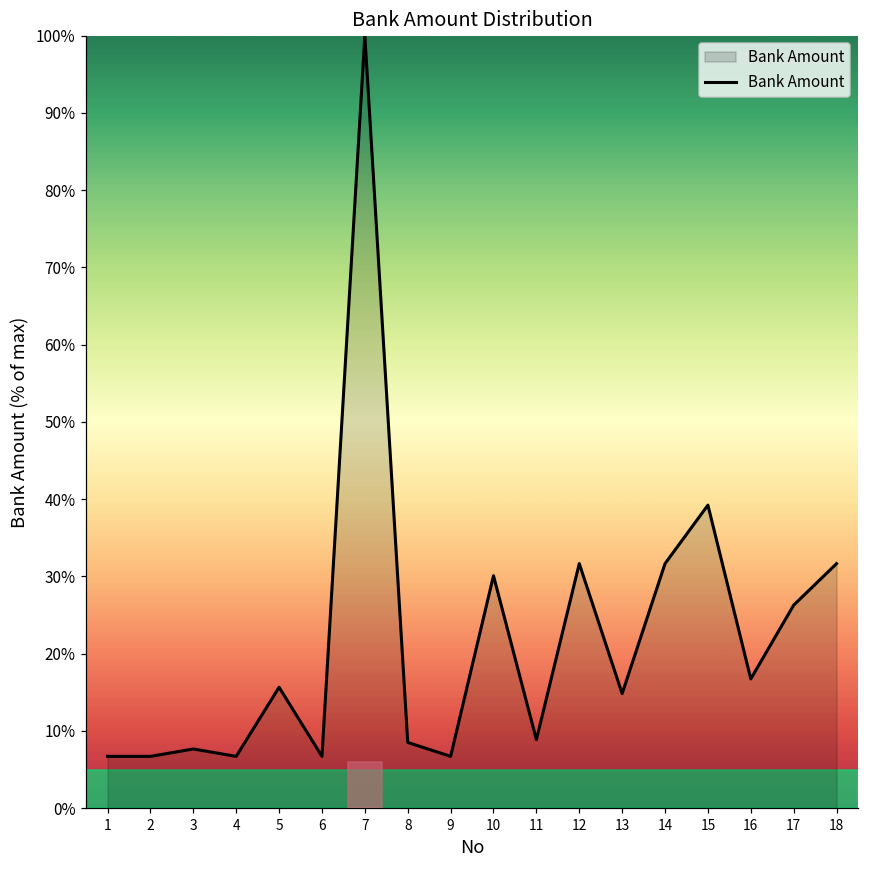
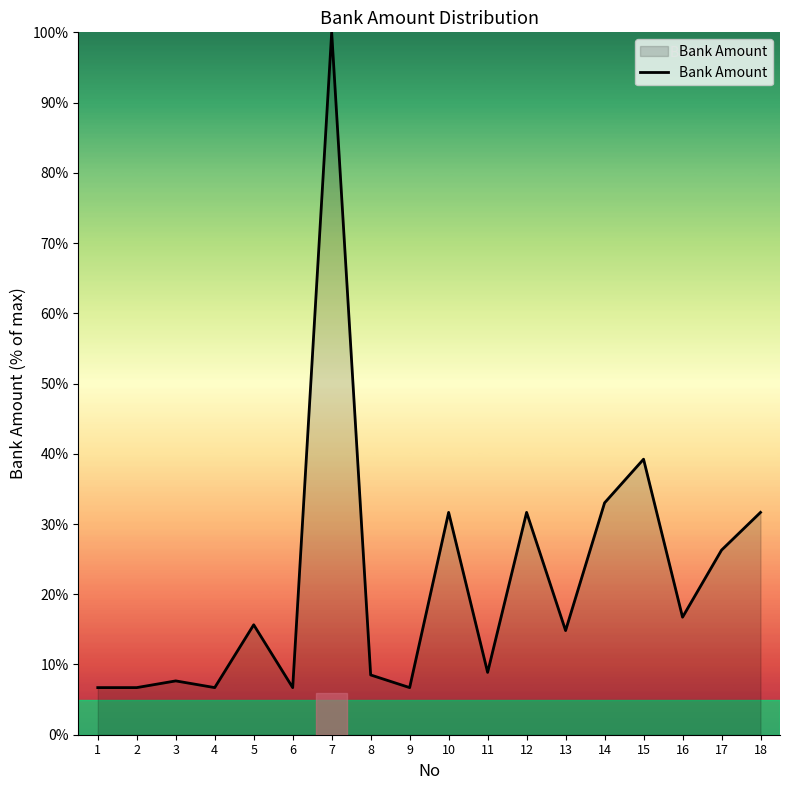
  {
    "1": "7%",
    "2": "7%",
    "3": "8%",
    "4": "7%",
    "5": "16%",
    "6": "7%",
    "7": "100%",
    "8": "9%",
    "9": "7%",
-   "10": "30%",
+   "10": "32%",
    "11": "9%",
    "12": "32%",
    "13": "15%",
-   "14": "32%",
+   "14": "33%",
    "15": "39%",
    "16": "17%",
    "17": "26%",
    "18": "32%"
  }
